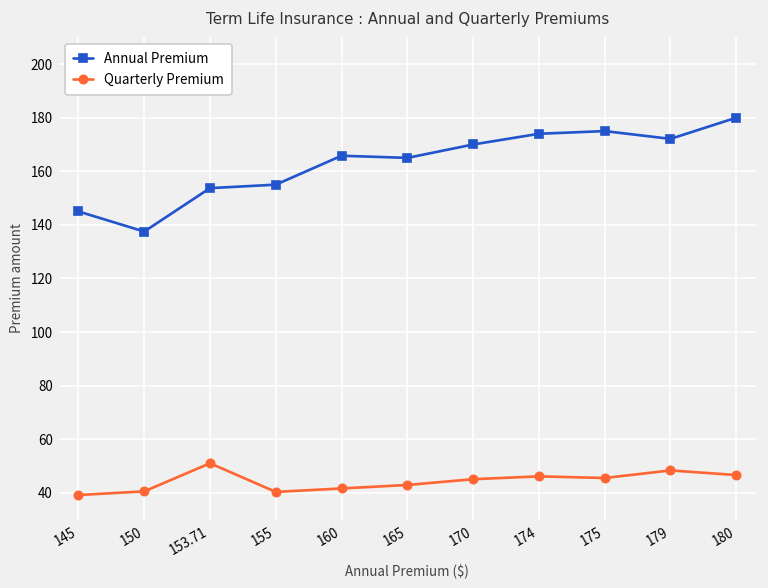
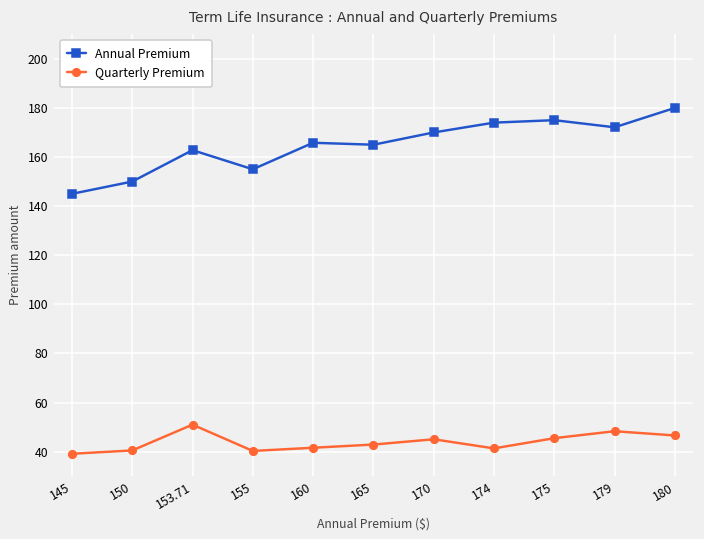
  {
    "Annual Premium": {
      "145": 145,
-     "150": 138,
-     "153.71": 154,
+     "150": 150,
+     "153.71": 163,
      "155": 155,
      "160": 166,
      "165": 165,
      "170": 170,
      "174": 174,
      "175": 175,
      "179": 172,
      "180": 180
    },
    "Quarterly Premium": {
      "145": 39,
      "150": 41,
      "153.71": 51,
      "155": 40,
      "160": 42,
      "165": 43,
      "170": 45,
-     "174": 46,
+     "174": 41,
      "175": 46,
      "179": 48,
      "180": 47
    }
  }
